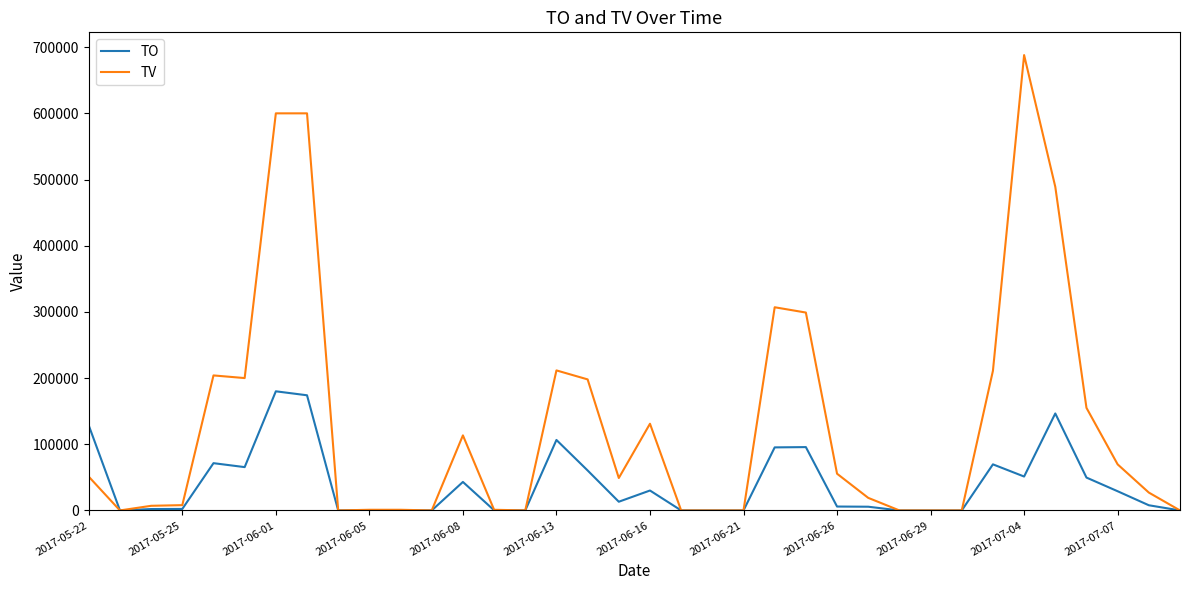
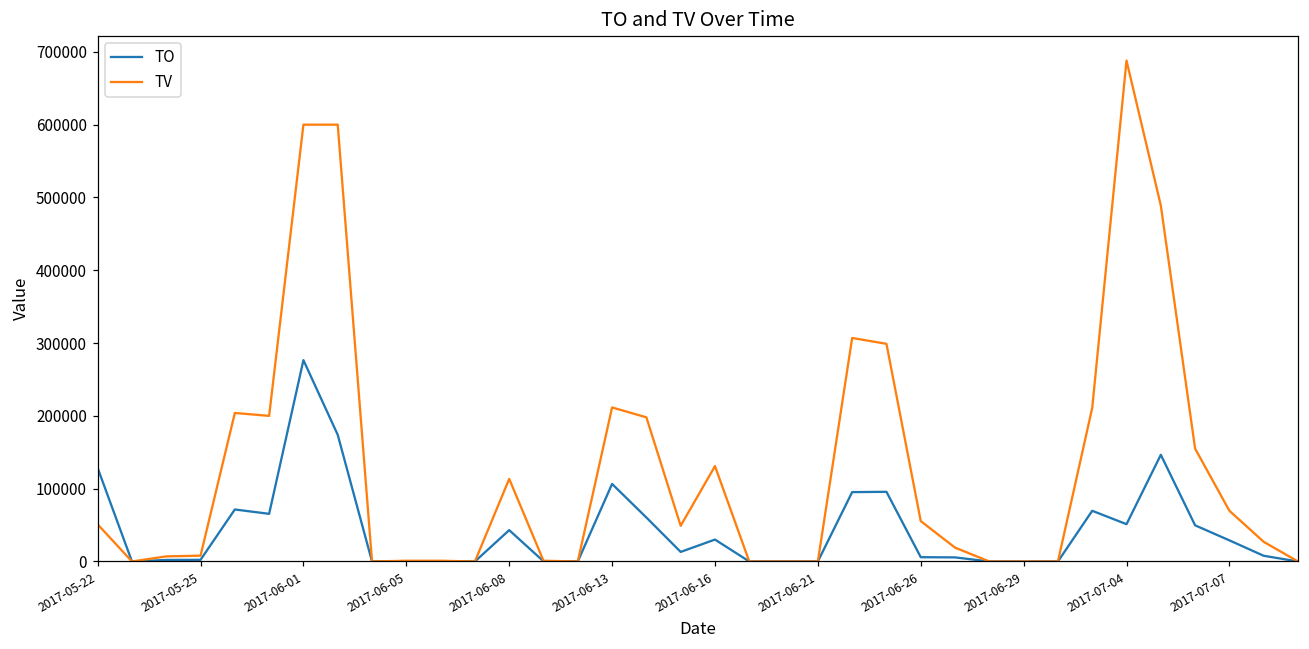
  {
    "TO": {
      "2017-05-22": 130000,
      "2017-05-25": 0,
-     "2017-06-01": 180000,
+     "2017-06-01": 280000,
      "2017-06-08": 40000,
      "2017-06-13": 110000,
      "2017-06-16": 30000,
      "2017-06-26": 10000,
      "2017-07-04": 50000,
      "2017-07-07": 30000
    },
    "TV": {
      "2017-05-22": 50000,
      "2017-05-25": 10000,
      "2017-06-01": 600000,
      "2017-06-08": 110000,
      "2017-06-13": 210000,
      "2017-06-16": 130000,
      "2017-06-26": 60000,
      "2017-07-04": 690000,
      "2017-07-07": 70000
    }
  }
